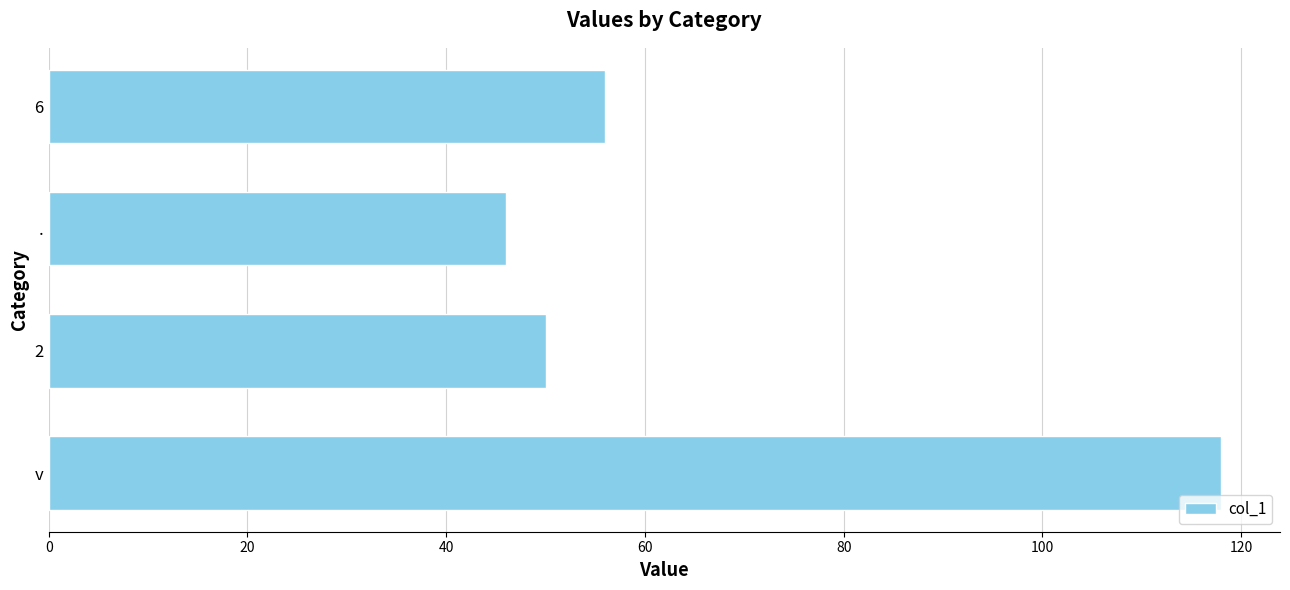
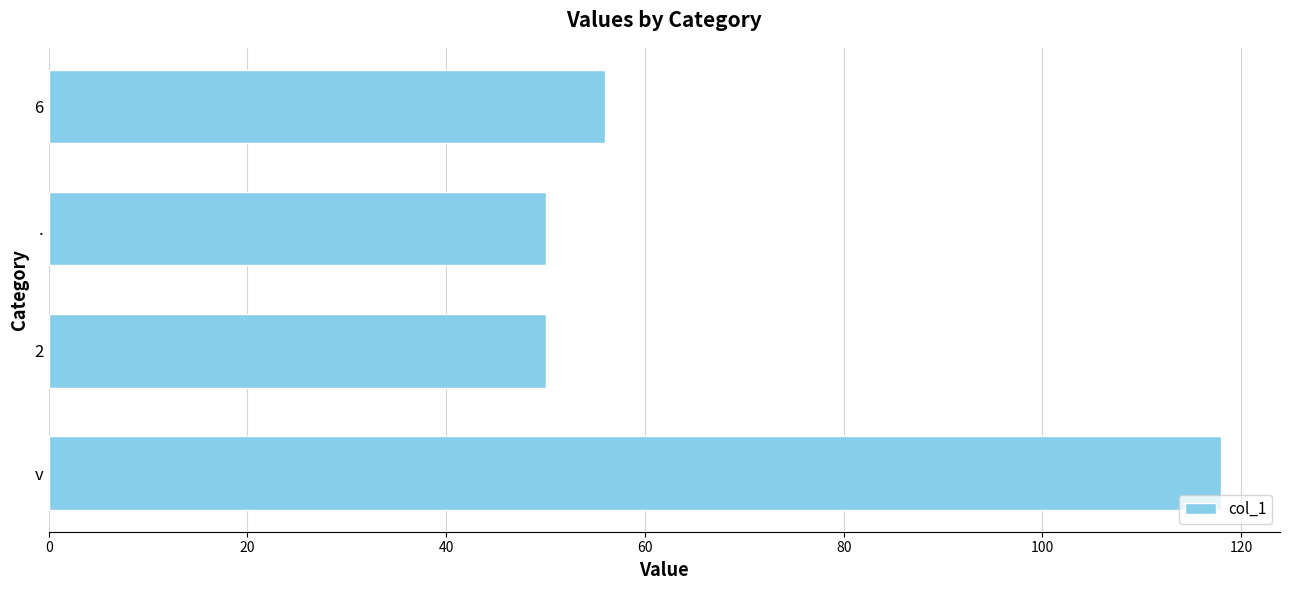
  {
    "6": 56,
-   ".": 46,
+   ".": 50,
    "2": 50,
    "v": 118
  }
